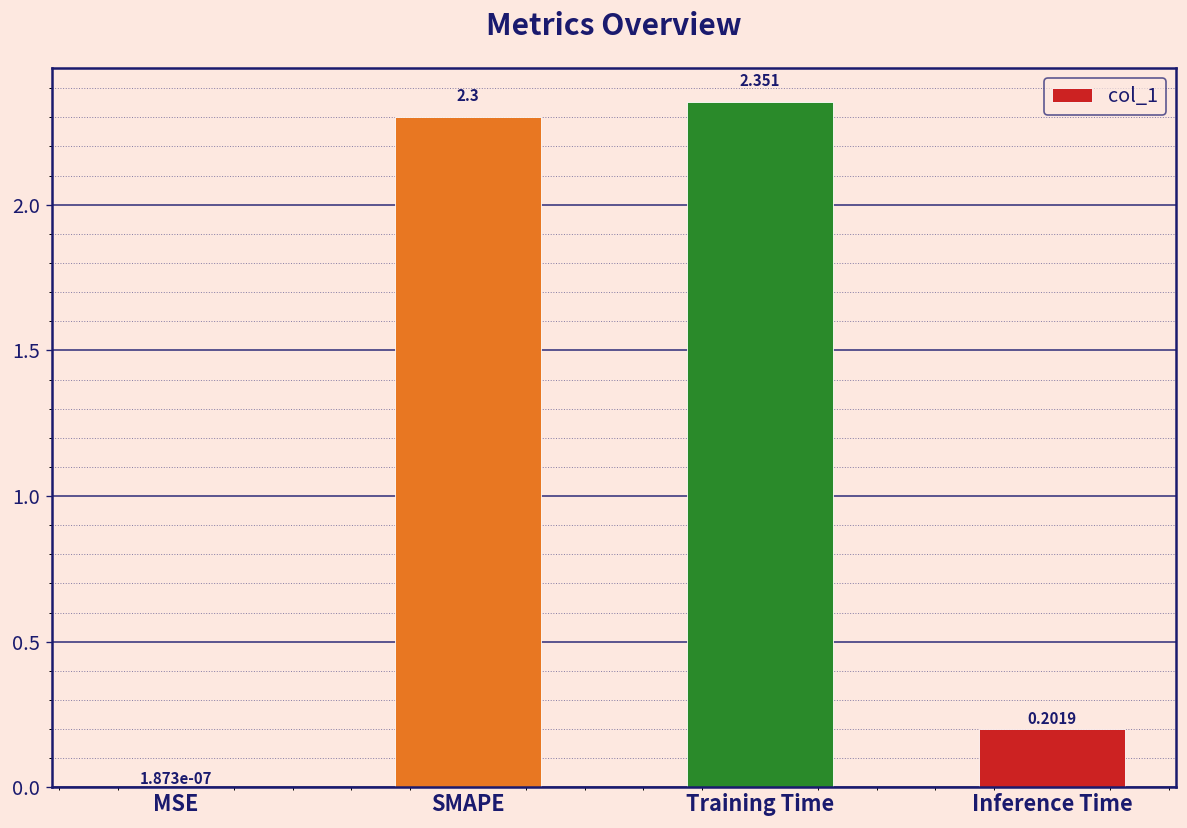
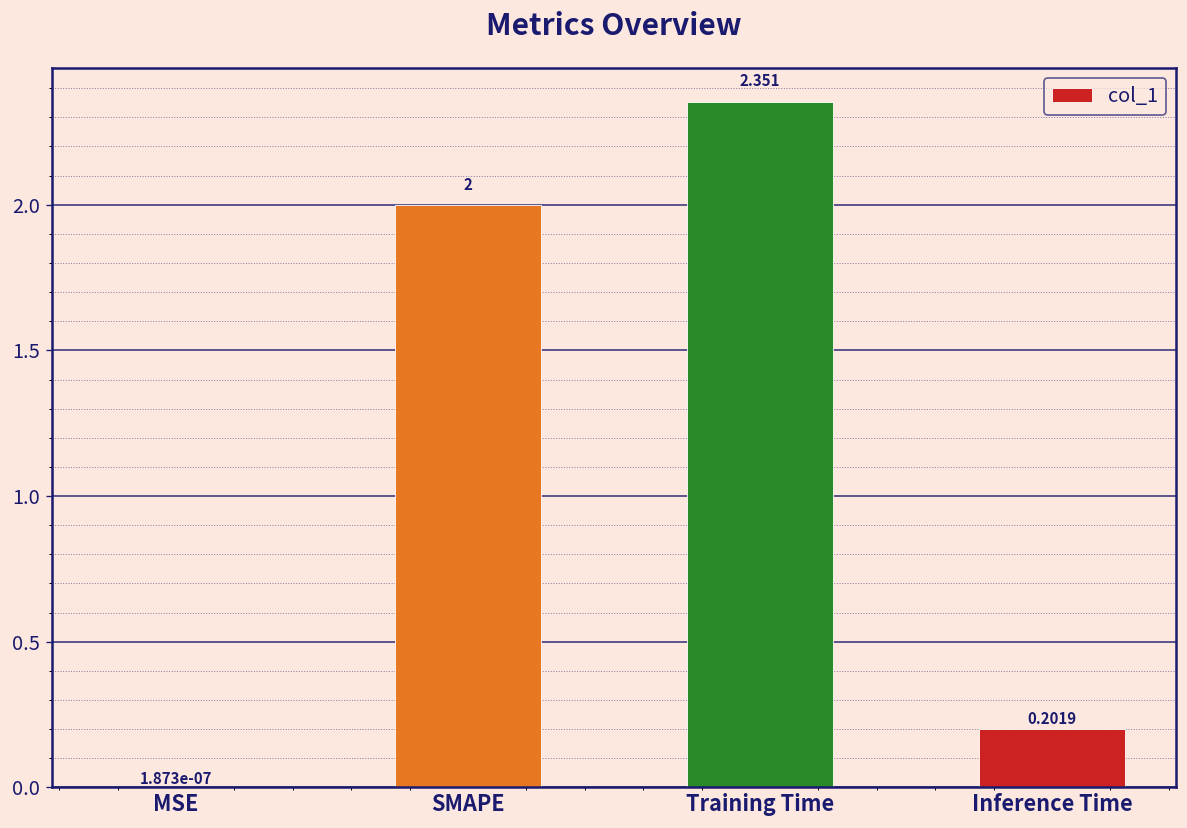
  {
    "MSE": "1.873e-07",
-   "SMAPE": "2.3",
+   "SMAPE": "2",
    "Training Time": "2.351",
    "Inference Time": "0.2019"
  }
